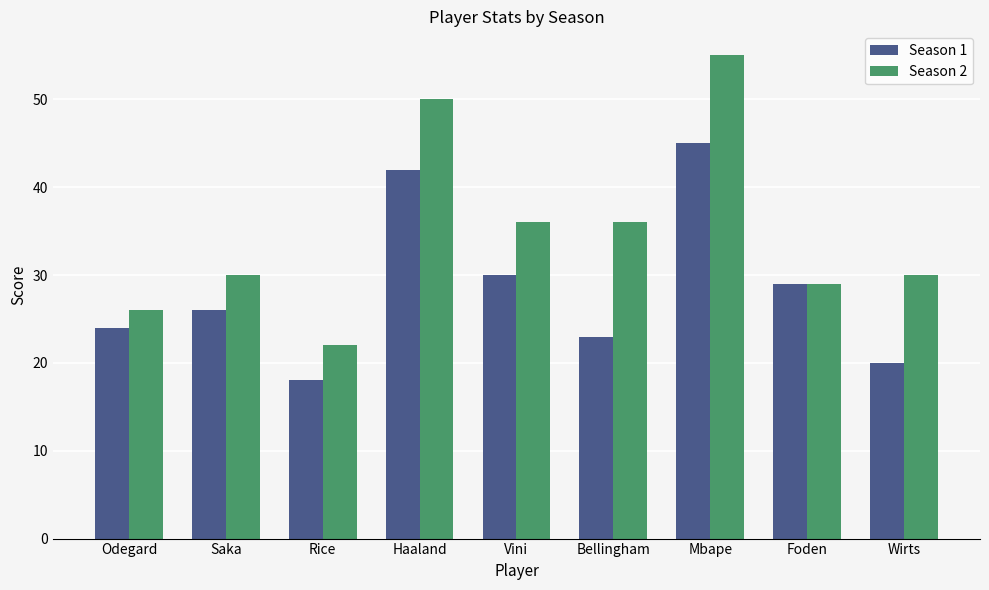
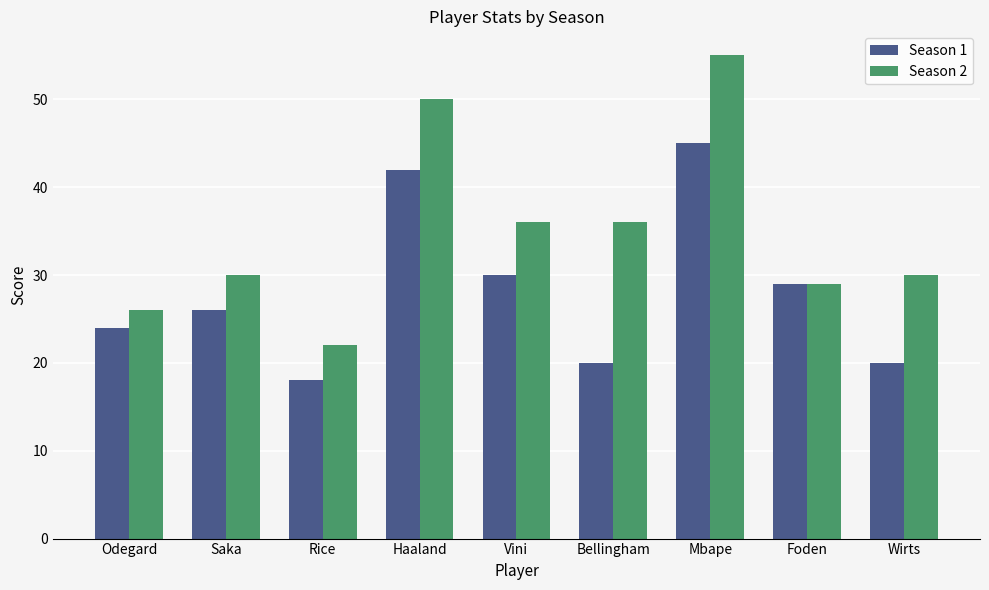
  {
    "Season 1": {
      "Odegard": 24,
      "Saka": 26,
      "Rice": 18,
      "Haaland": 42,
      "Vini": 30,
-     "Bellingham": 23,
+     "Bellingham": 20,
      "Mbape": 45,
      "Foden": 29,
      "Wirts": 20
    },
    "Season 2": {
      "Odegard": 26,
      "Saka": 30,
      "Rice": 22,
      "Haaland": 50,
      "Vini": 36,
      "Bellingham": 36,
      "Mbape": 55,
      "Foden": 29,
      "Wirts": 30
    }
  }
